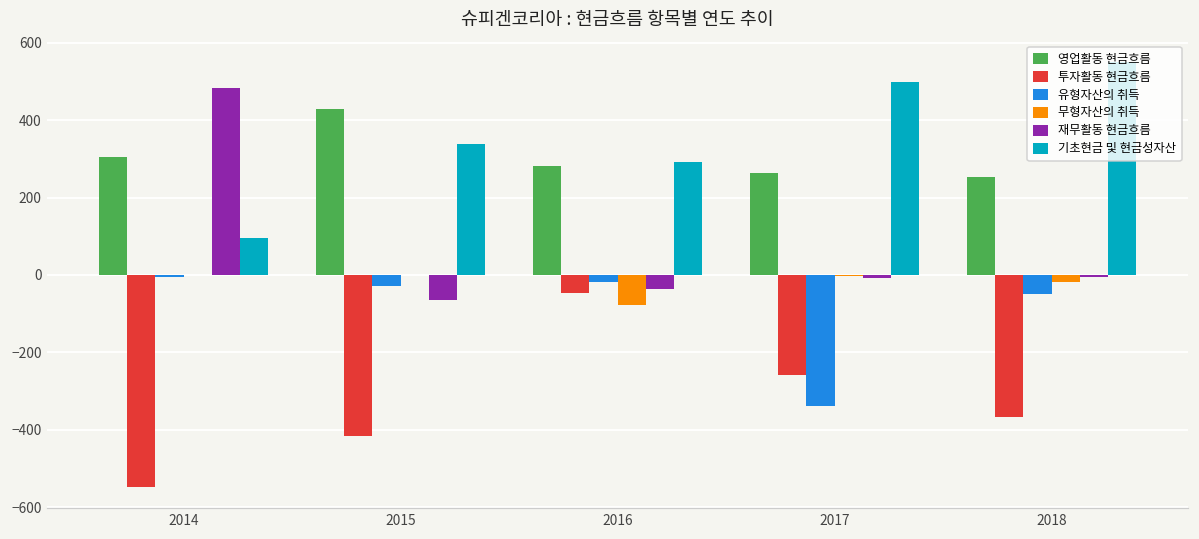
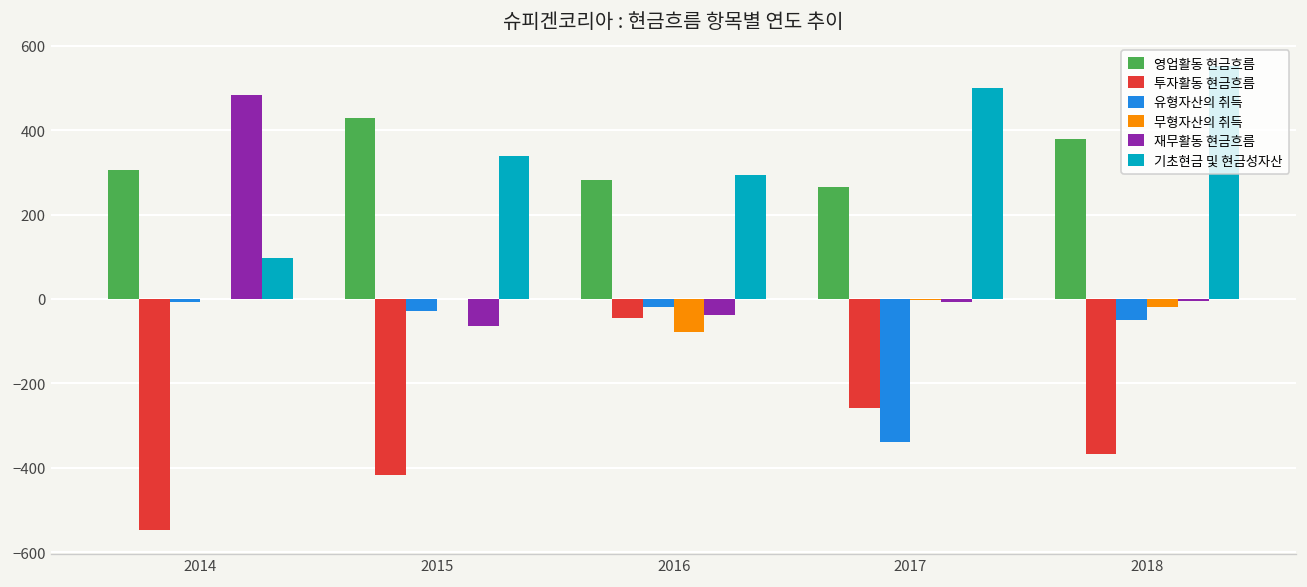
  {
    "영업활동 현금흐름": {
      "2014": 300,
      "2015": 430,
      "2016": 280,
      "2017": 260,
-     "2018": 250
+     "2018": 380
    },
    "투자활동 현금흐름": {
      "2014": -550,
      "2015": -420,
      "2016": -50,
      "2017": -260,
      "2018": -370
    },
    "무형자산의 취득": {
      "2016": -80,
      "2018": -20
    },
    "재무활동 현금흐름": {
      "2014": 480,
      "2015": -70,
      "2016": -40
    }
  }
